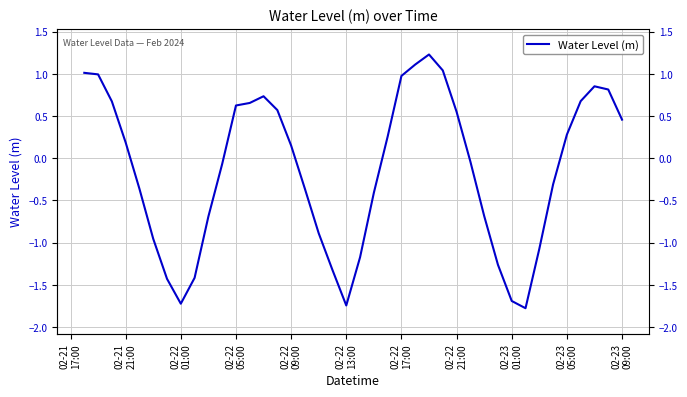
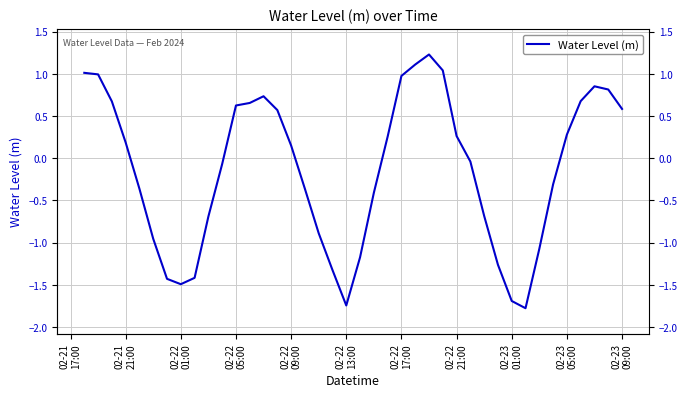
  {
    "02-21 21:00": 0.2,
-   "02-22 01:00": -1.7,
+   "02-22 01:00": -1.5,
    "02-22 05:00": 0.6,
    "02-22 09:00": 0.2,
    "02-22 13:00": -1.7,
    "02-22 17:00": 1.0,
-   "02-22 21:00": 0.6,
+   "02-22 21:00": 0.3,
    "02-23 01:00": -1.7,
    "02-23 05:00": 0.3,
-   "02-23 09:00": 0.5
+   "02-23 09:00": 0.6
  }
